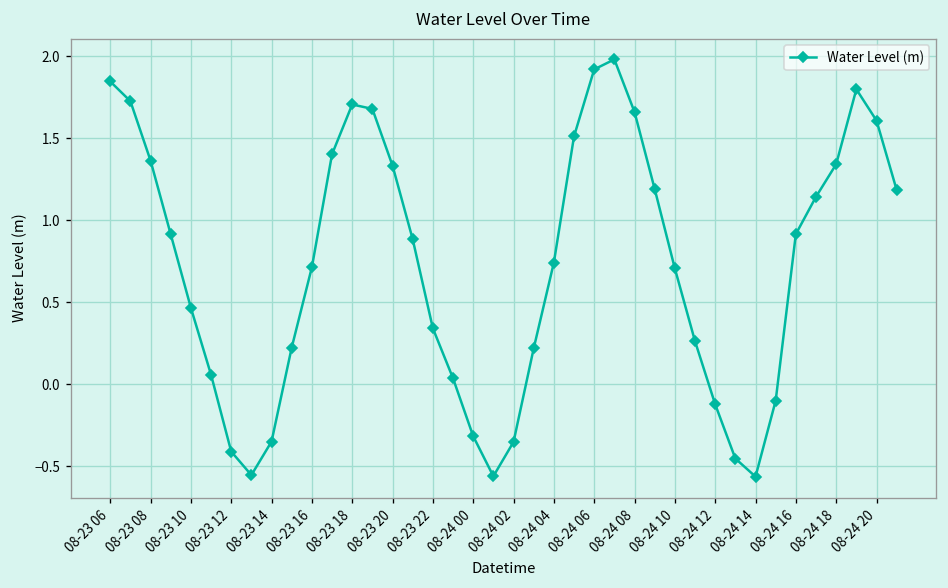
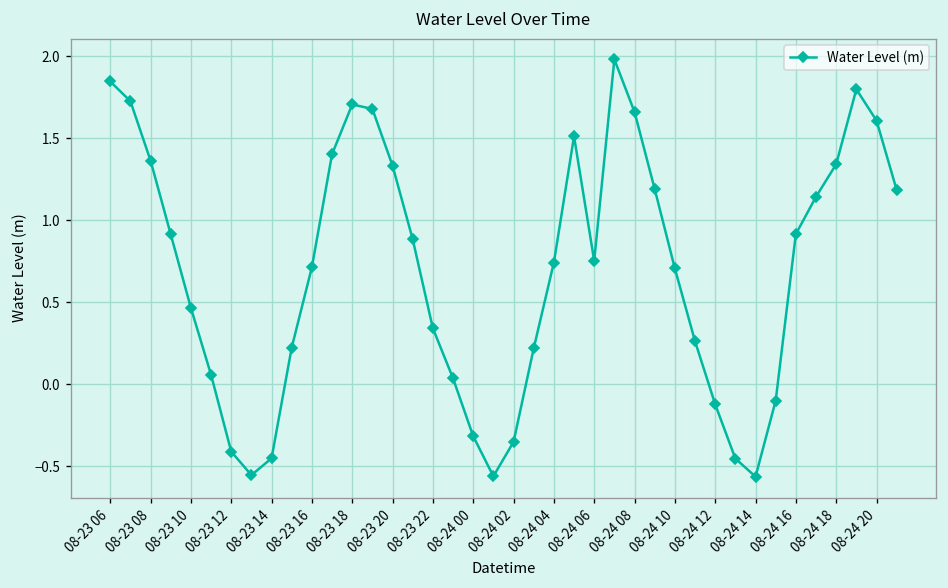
  {
    "08-23 06": 1.85,
    "08-23 08": 1.36,
    "08-23 10": 0.47,
    "08-23 12": -0.41,
-   "08-23 14": -0.35,
+   "08-23 14": -0.45,
    "08-23 16": 0.71,
    "08-23 18": 1.71,
    "08-23 20": 1.33,
    "08-23 22": 0.34,
    "08-24 00": -0.32,
    "08-24 02": -0.35,
    "08-24 04": 0.74,
-   "08-24 06": 1.92,
+   "08-24 06": 0.75,
    "08-24 08": 1.66,
    "08-24 10": 0.71,
    "08-24 12": -0.12,
    "08-24 14": -0.56,
    "08-24 16": 0.92,
    "08-24 18": 1.34,
    "08-24 20": 1.61
  }
